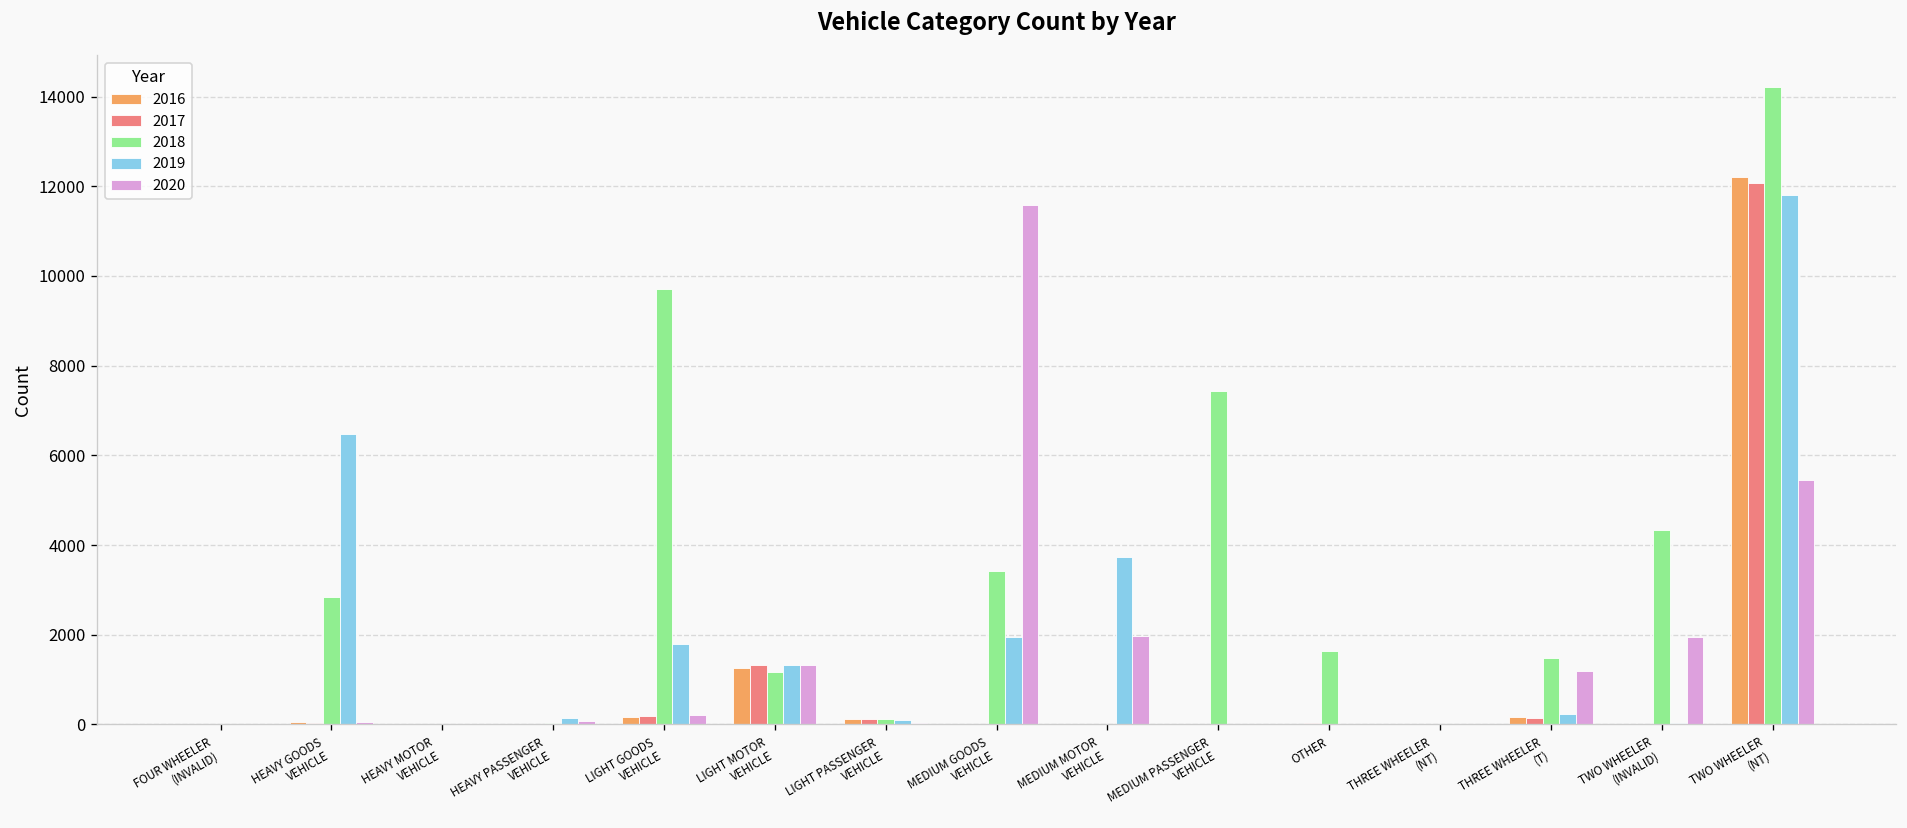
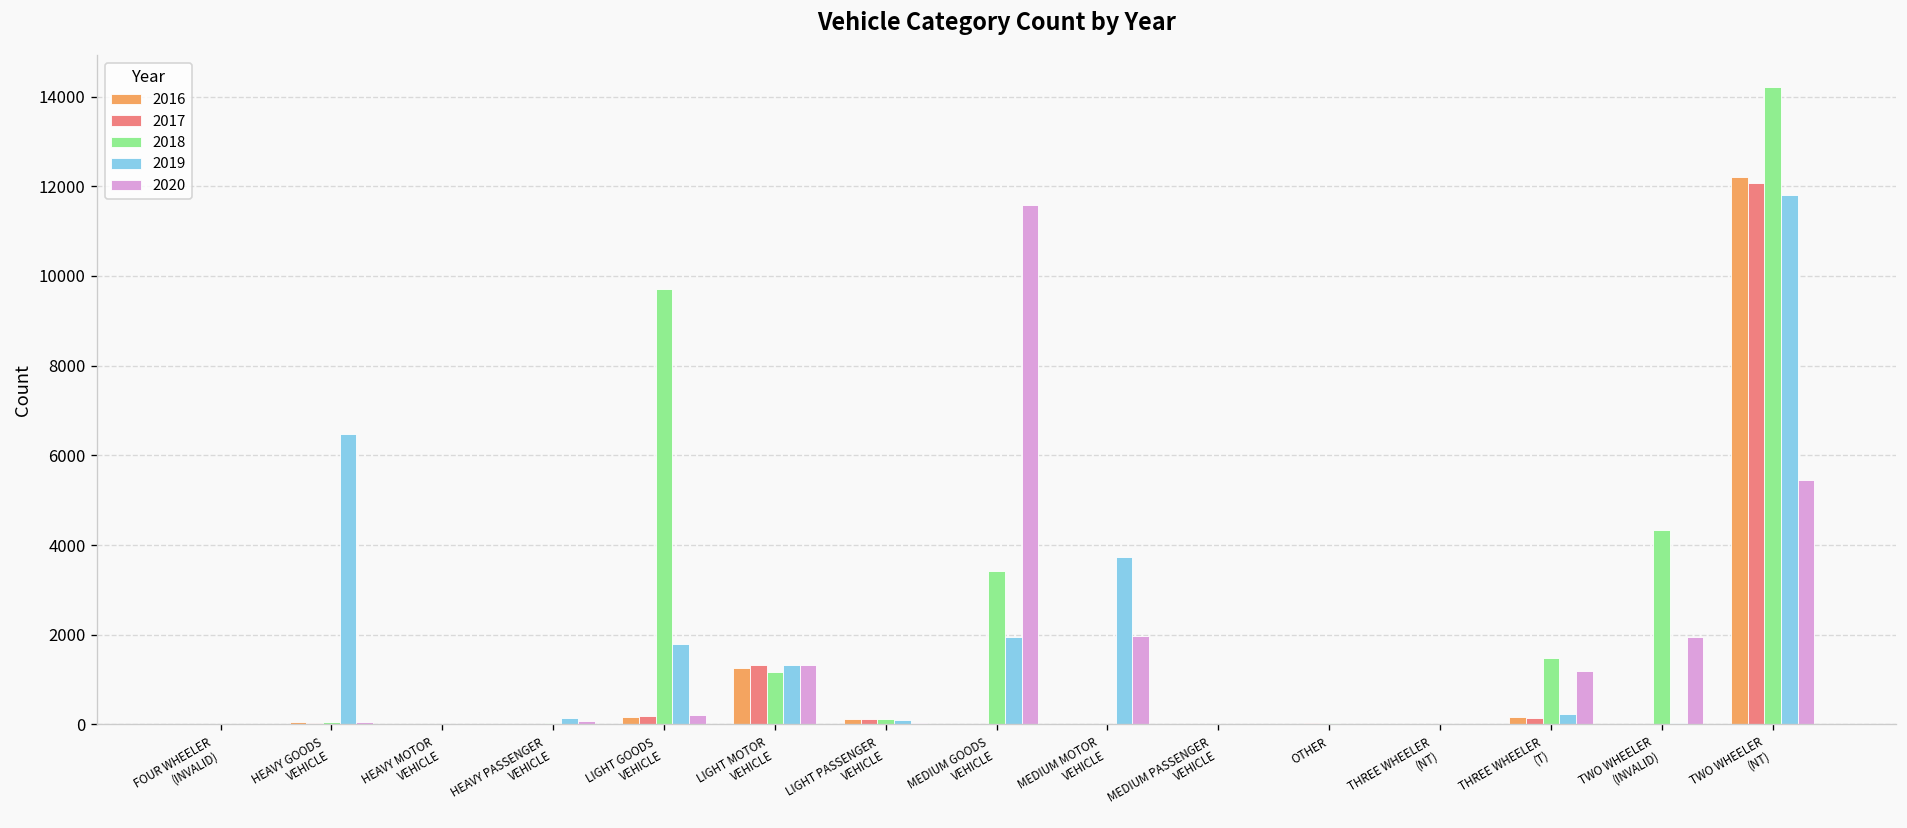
  {
    "2018": {
-     "HEAVY GOODS VEHICLE": 2800,
+     "HEAVY GOODS VEHICLE": 100,
      "LIGHT GOODS VEHICLE": 9700,
      "LIGHT MOTOR VEHICLE": 1200,
      "LIGHT PASSENGER VEHICLE": 100,
      "MEDIUM GOODS VEHICLE": 3400,
-     "MEDIUM PASSENGER VEHICLE": 7400,
-     "OTHER": 1600,
+     "MEDIUM PASSENGER VEHICLE": 0,
+     "OTHER": 0,
      "THREE WHEELER (NT)": 0,
      "THREE WHEELER (T)": 1500,
      "TWO WHEELER (INVALID)": 4300,
      "TWO WHEELER (NT)": 14200
    },
    "2019": {
      "FOUR WHEELER (INVALID)": 0,
      "HEAVY GOODS VEHICLE": 6500,
      "HEAVY MOTOR VEHICLE": 0,
      "HEAVY PASSENGER VEHICLE": 100,
      "LIGHT GOODS VEHICLE": 1800,
      "LIGHT MOTOR VEHICLE": 1300,
      "LIGHT PASSENGER VEHICLE": 100,
      "MEDIUM GOODS VEHICLE": 1900,
      "MEDIUM MOTOR VEHICLE": 3700,
      "THREE WHEELER (NT)": 0,
      "THREE WHEELER (T)": 200,
      "TWO WHEELER (NT)": 11800
    },
    "2020": {
      "FOUR WHEELER (INVALID)": 0,
      "HEAVY MOTOR VEHICLE": 0,
      "HEAVY PASSENGER VEHICLE": 100,
      "LIGHT GOODS VEHICLE": 200,
      "LIGHT MOTOR VEHICLE": 1300,
      "MEDIUM GOODS VEHICLE": 11600,
      "MEDIUM MOTOR VEHICLE": 2000,
      "MEDIUM PASSENGER VEHICLE": 0,
      "THREE WHEELER (NT)": 0,
      "THREE WHEELER (T)": 1200,
      "TWO WHEELER (INVALID)": 1900,
      "TWO WHEELER (NT)": 5500
    }
  }
